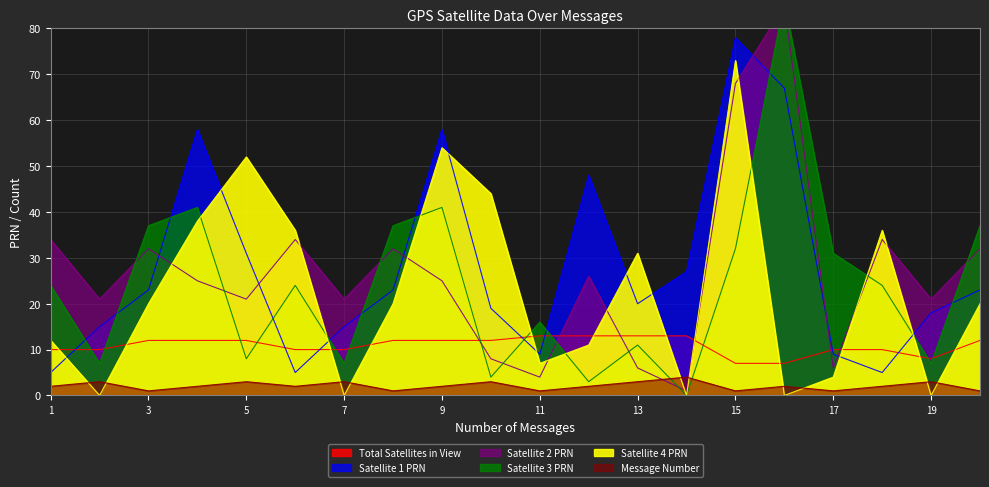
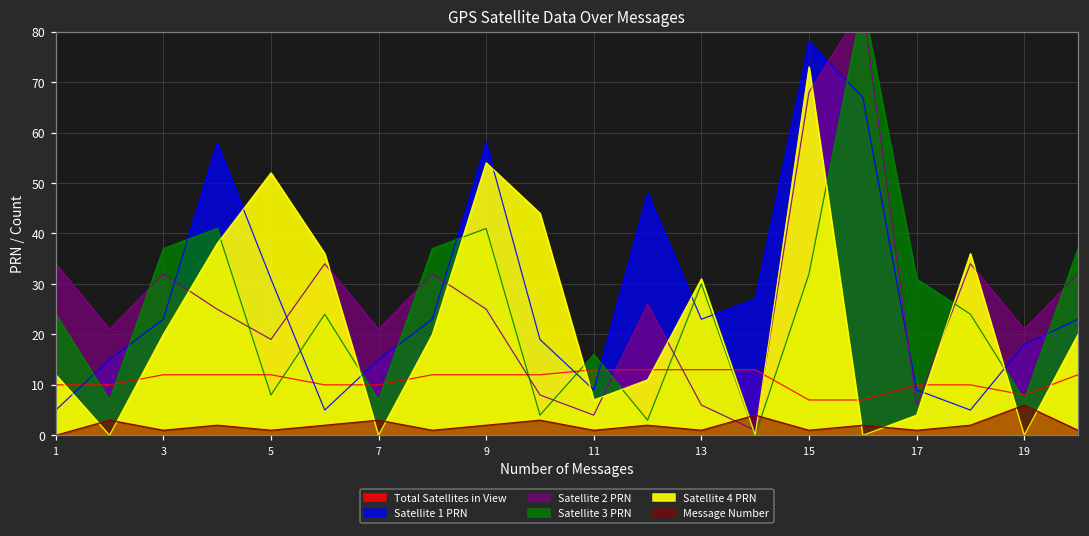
  {
    "Total Satellites in View": {
      "1": 10,
      "3": 12,
      "5": 12,
      "7": 10,
      "9": 12,
      "11": 13,
      "13": 13,
      "15": 7,
      "17": 10,
      "19": 8
    },
    "Satellite 1 PRN": {
      "1": 5,
      "3": 23,
      "5": 31,
      "7": 15,
      "9": 58,
      "11": 9,
-     "13": 20,
+     "13": 23,
      "15": 78,
      "17": 9,
      "19": 18
    },
    "Satellite 2 PRN": {
      "1": 34,
      "3": 32,
-     "5": 21,
+     "5": 19,
      "7": 21,
      "9": 25,
      "11": 4,
      "13": 6,
      "15": 68,
      "17": 6,
      "19": 21
    },
    "Satellite 3 PRN": {
      "1": 24,
      "3": 37,
      "5": 8,
      "7": 7,
      "9": 41,
      "11": 16,
-     "13": 11,
+     "13": 30,
      "15": 32,
      "17": 31,
      "19": 7
    },
    "Satellite 4 PRN": {
      "1": 12,
      "3": 20,
      "5": 52,
      "7": 0,
      "9": 54,
      "11": 7,
      "13": 31,
      "15": 73,
      "17": 4,
      "19": 0
    },
    "Message Number": {
-     "1": 2,
+     "1": 0,
      "3": 1,
-     "5": 3,
+     "5": 1,
      "7": 3,
      "9": 2,
      "11": 1,
-     "13": 3,
+     "13": 1,
      "15": 1,
      "17": 1,
-     "19": 3
+     "19": 6
    }
  }
